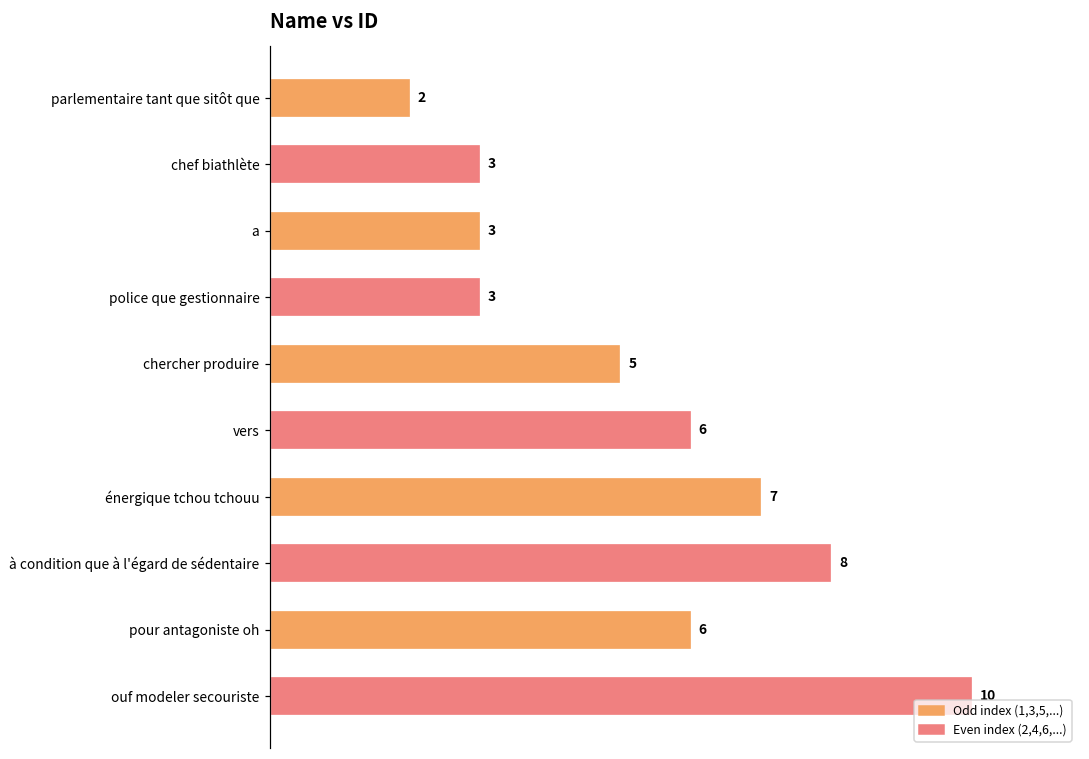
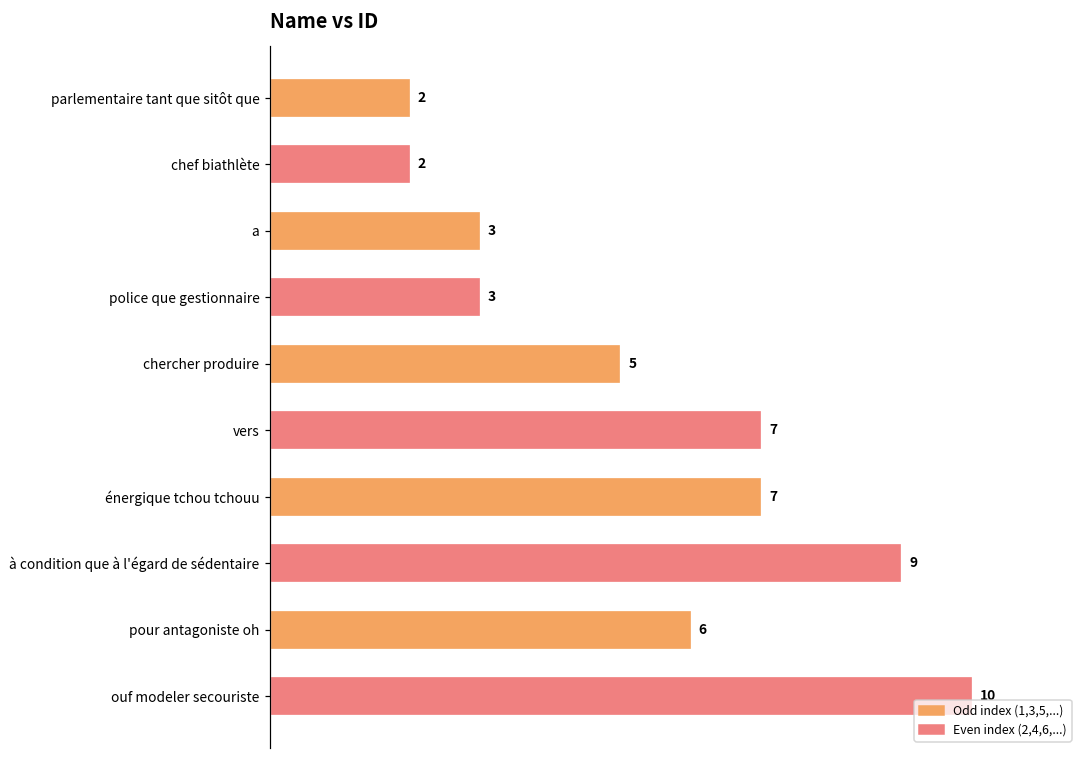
  {
    "parlementaire tant que sitôt que": 2,
-   "chef biathlète": 3,
+   "chef biathlète": 2,
    "a": 3,
    "police que gestionnaire": 3,
    "chercher produire": 5,
-   "vers": 6,
+   "vers": 7,
    "énergique tchou tchouu": 7,
-   "à condition que à l'égard de sédentaire": 8,
+   "à condition que à l'égard de sédentaire": 9,
    "pour antagoniste oh": 6
  }
